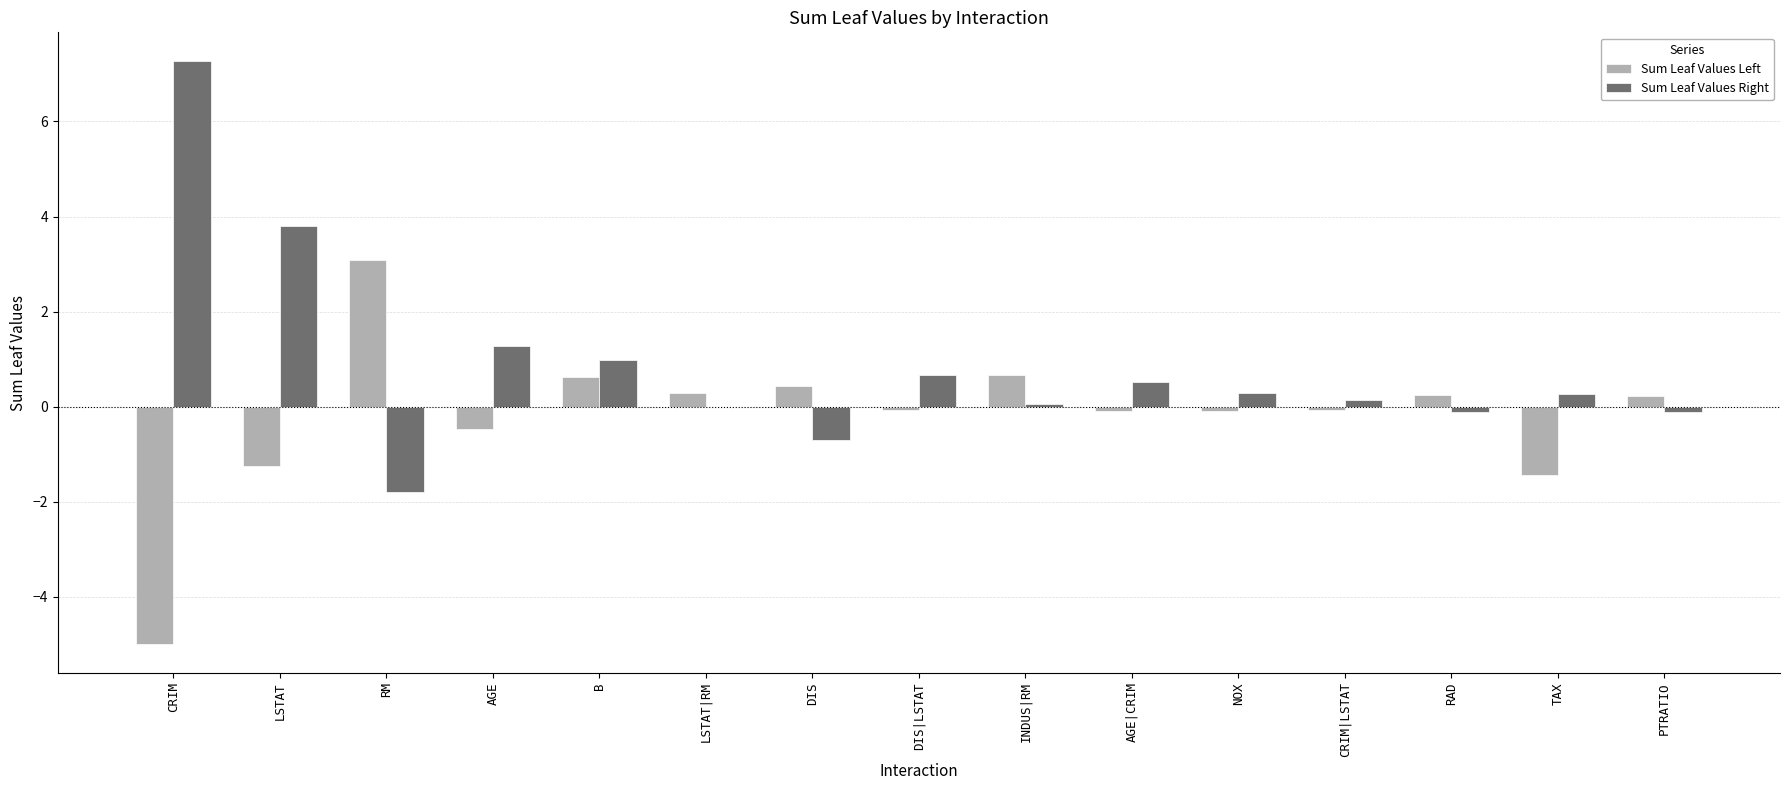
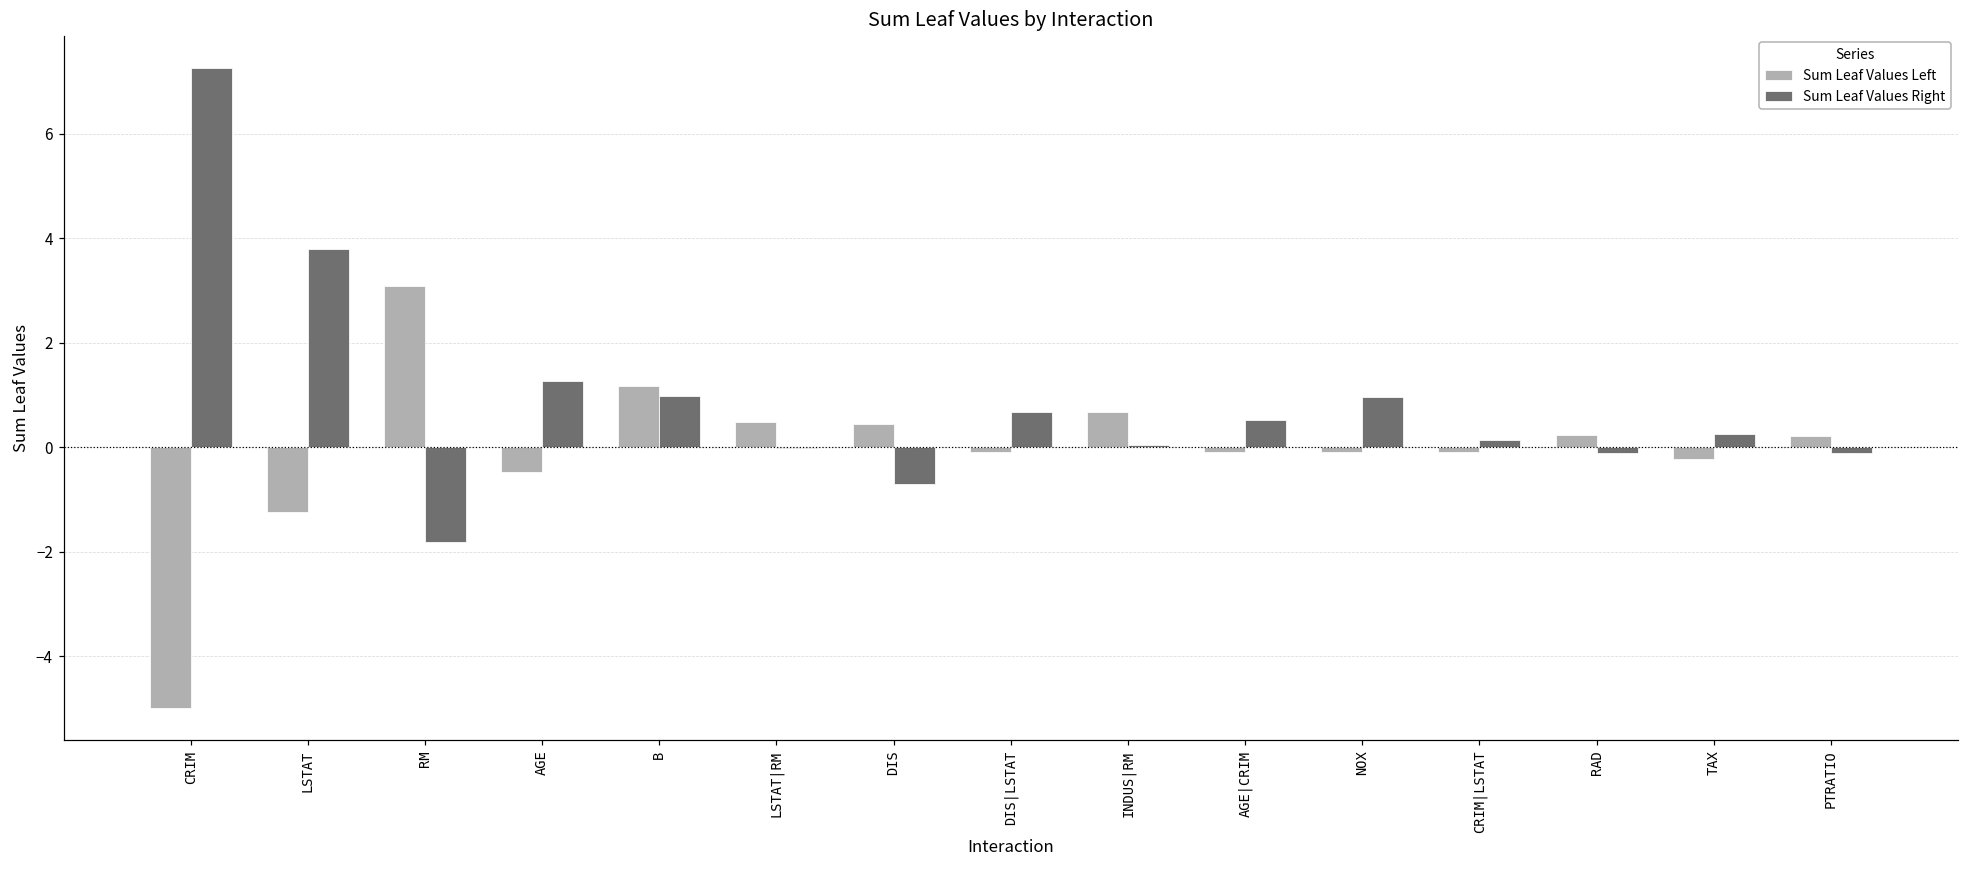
  {
    "Sum Leaf Values Left": {
      "CRIM": -5.0,
      "LSTAT": -1.2,
      "RM": 3.1,
      "AGE": -0.5,
-     "B": 0.6,
-     "LSTAT|RM": 0.3,
+     "B": 1.2,
+     "LSTAT|RM": 0.5,
      "DIS": 0.4,
      "DIS|LSTAT": -0.1,
      "INDUS|RM": 0.7,
      "AGE|CRIM": -0.1,
      "NOX": -0.1,
      "CRIM|LSTAT": -0.1,
      "RAD": 0.2,
-     "TAX": -1.4,
+     "TAX": -0.2,
      "PTRATIO": 0.2
    },
    "Sum Leaf Values Right": {
      "CRIM": 7.3,
      "LSTAT": 3.8,
      "RM": -1.8,
      "AGE": 1.3,
      "B": 1.0,
      "DIS": -0.7,
      "DIS|LSTAT": 0.7,
      "AGE|CRIM": 0.5,
-     "NOX": 0.3,
+     "NOX": 1.0,
      "CRIM|LSTAT": 0.1,
      "RAD": -0.1,
      "TAX": 0.3,
      "PTRATIO": -0.1
    }
  }
